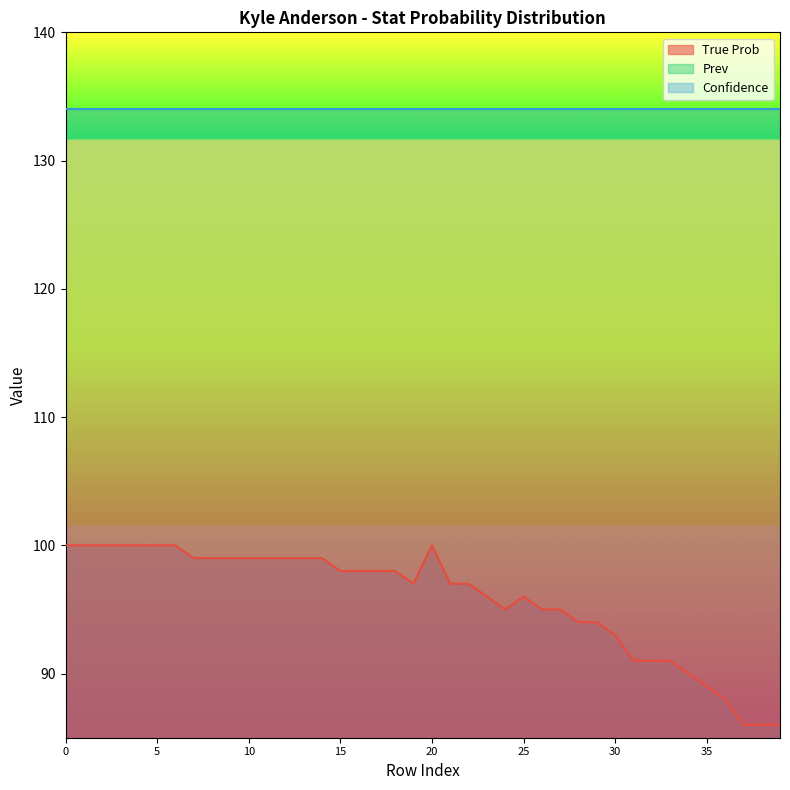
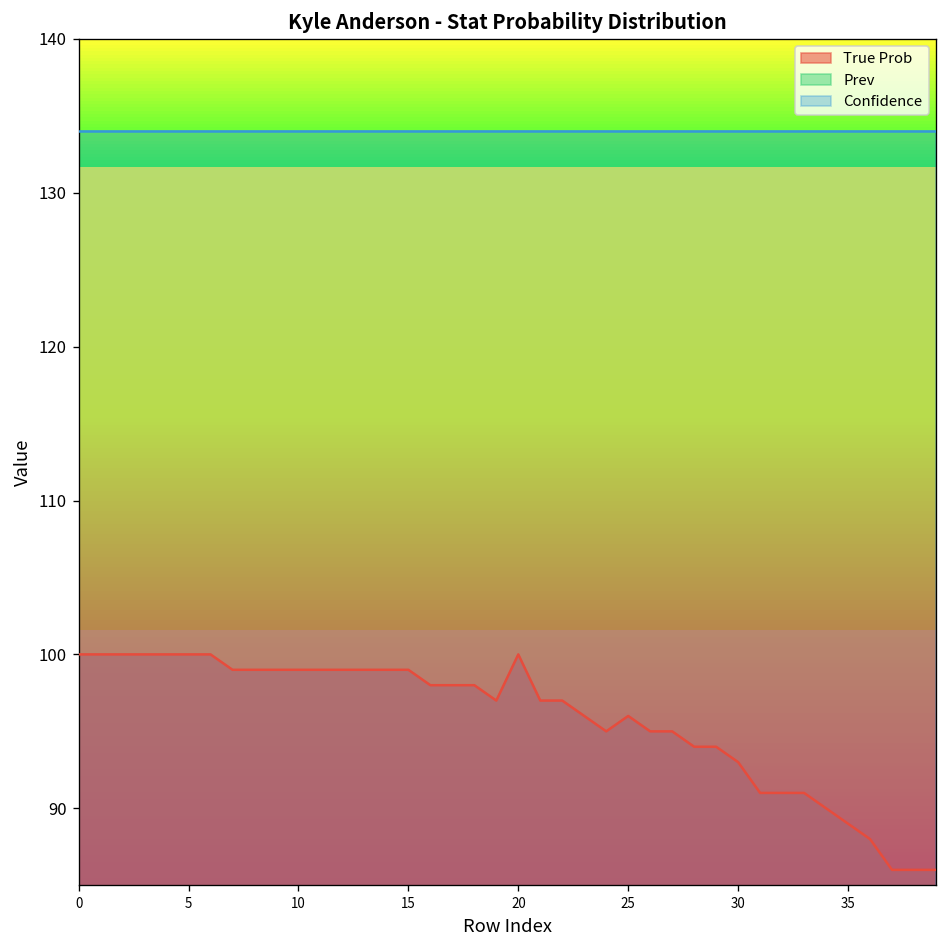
  {
    "True Prob": {
      "0": 100,
      "5": 100,
      "10": 99,
-     "15": 98,
+     "15": 99,
      "20": 100,
      "25": 96,
      "30": 93,
      "35": 89
    },
    "Confidence": {
      "0": 134,
      "5": 134,
      "10": 134,
      "15": 134,
      "20": 134,
      "25": 134,
      "30": 134,
      "35": 134
    }
  }
